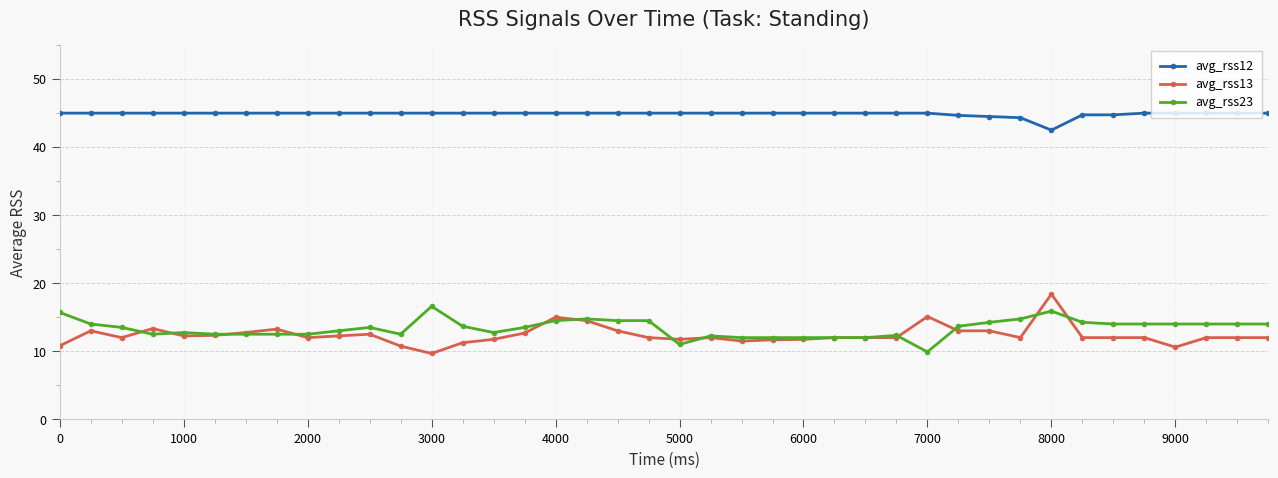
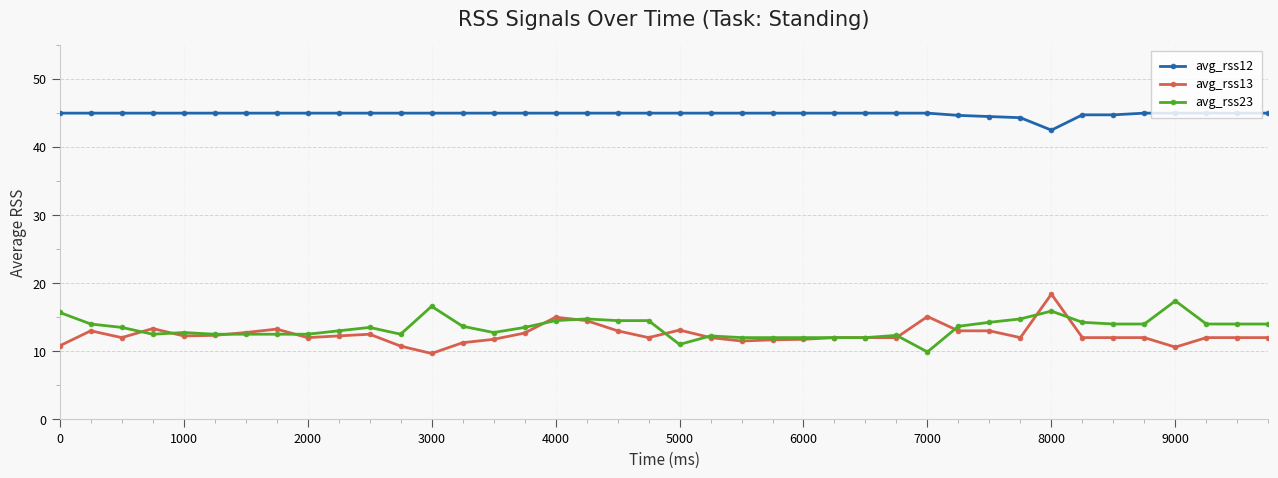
  {
    "avg_rss12": {
      "0": 45,
      "1000": 45,
      "2000": 45,
      "3000": 45,
      "4000": 45,
      "5000": 45,
      "6000": 45,
      "7000": 45,
      "8000": 43
    },
    "avg_rss13": {
      "0": 11,
      "1000": 12,
      "2000": 12,
      "3000": 10,
      "4000": 15,
-     "5000": 12,
+     "5000": 13,
      "7000": 15,
      "8000": 18,
      "9000": 11
    },
    "avg_rss23": {
      "0": 16,
      "1000": 13,
      "2000": 13,
      "3000": 17,
      "4000": 15,
      "5000": 11,
      "7000": 10,
      "8000": 16,
-     "9000": 14
+     "9000": 17
    }
  }
